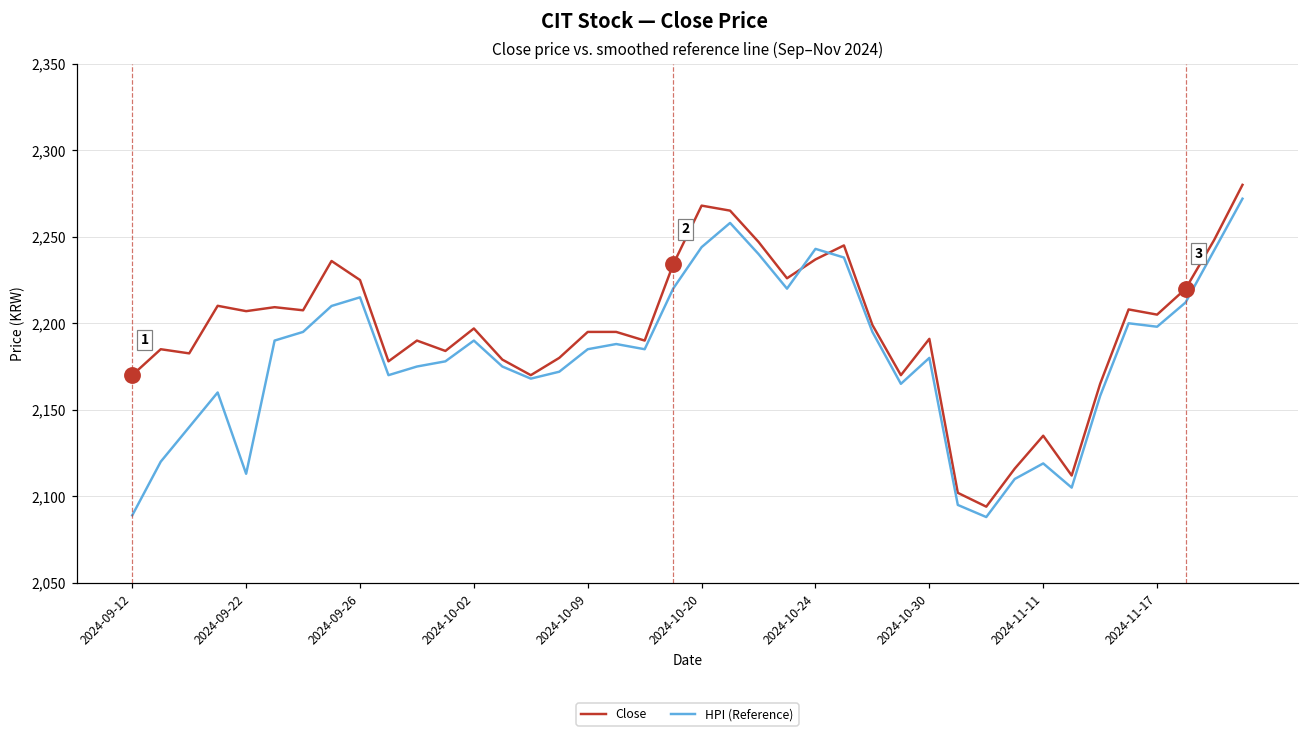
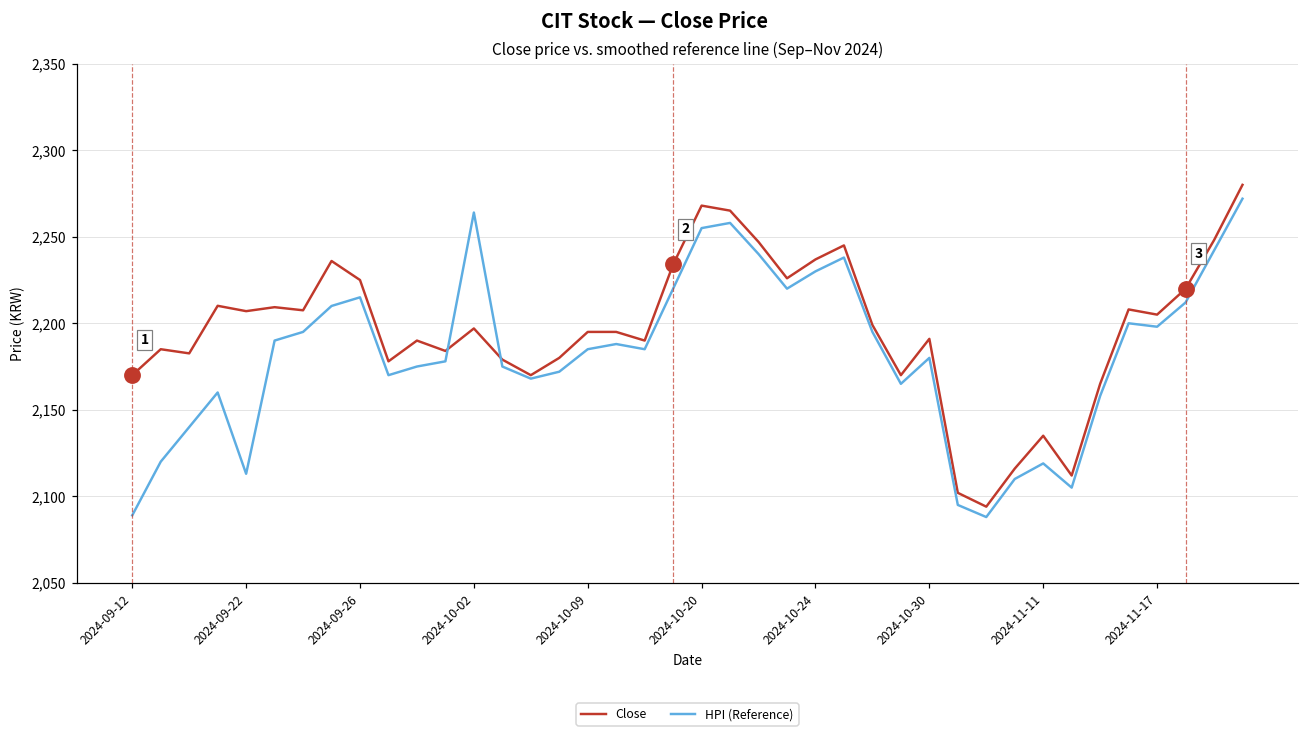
  {
    "HPI (Reference)": {
      "2024-09-12": "2,089",
      "2024-09-22": "2,113",
      "2024-09-26": "2,215",
-     "2024-10-02": "2,190",
+     "2024-10-02": "2,264",
      "2024-10-09": "2,185",
-     "2024-10-20": "2,244",
-     "2024-10-24": "2,243",
+     "2024-10-20": "2,255",
+     "2024-10-24": "2,230",
      "2024-10-30": "2,180",
      "2024-11-11": "2,119",
      "2024-11-17": "2,198"
    }
  }
